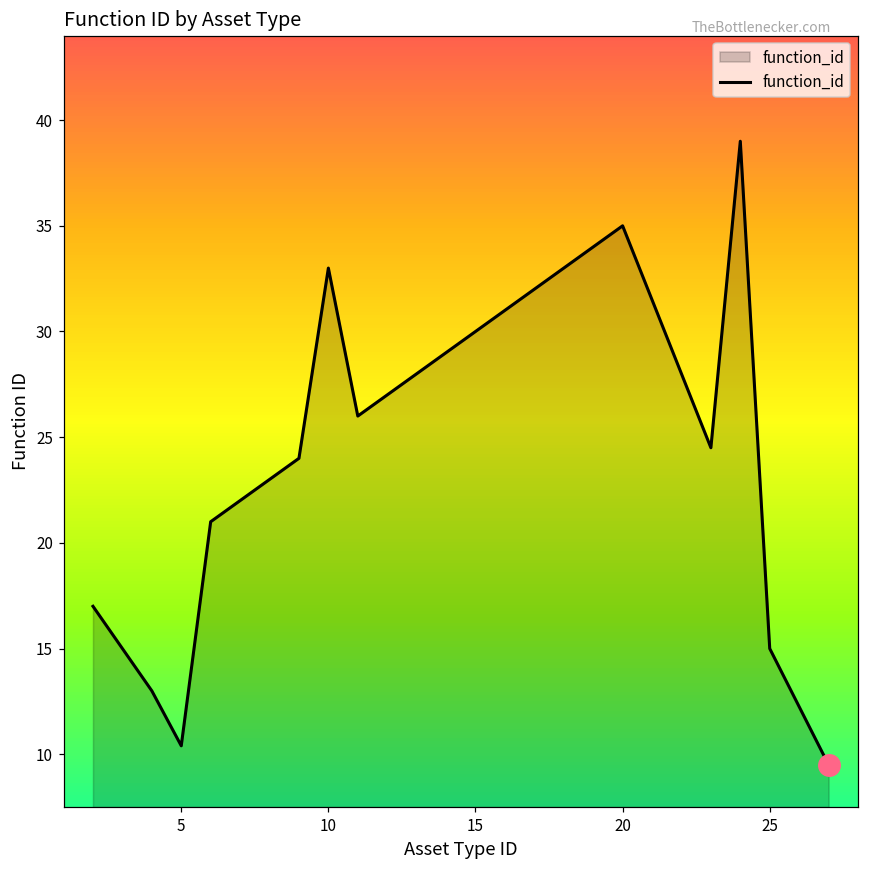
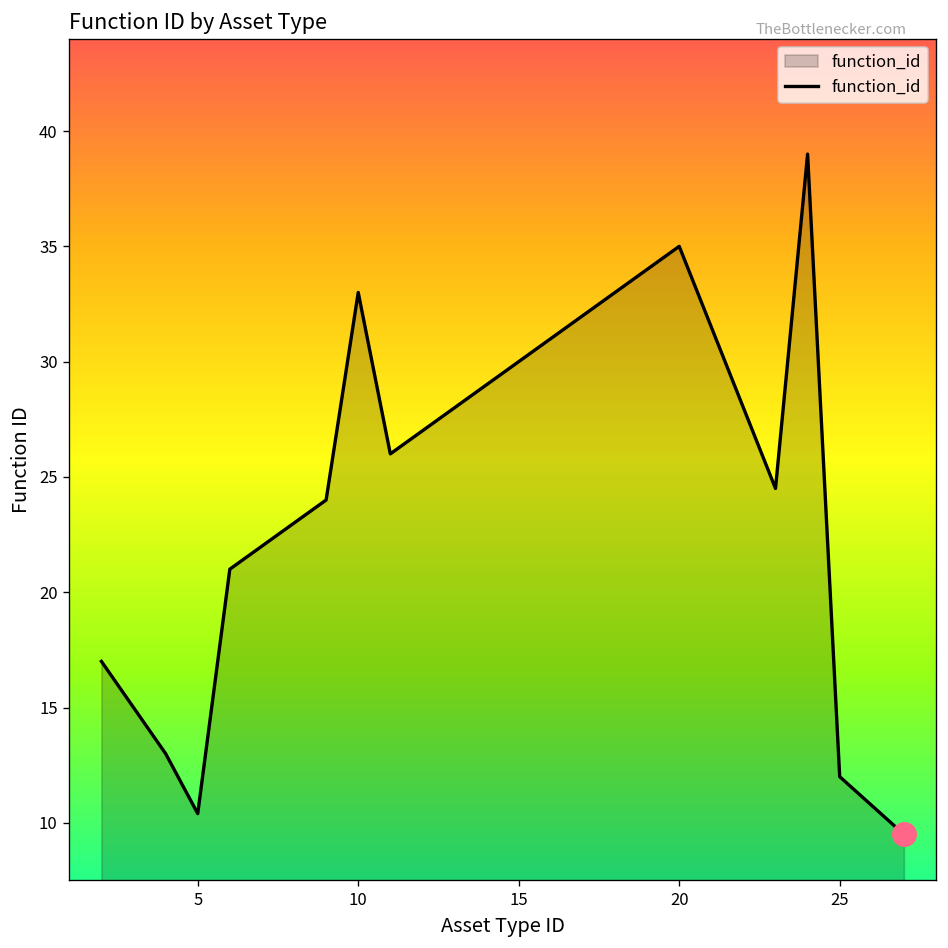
  {
    "function_id": {
      "5": 10.4,
      "10": 33,
      "20": 35,
-     "25": 15
+     "25": 12
    }
  }
